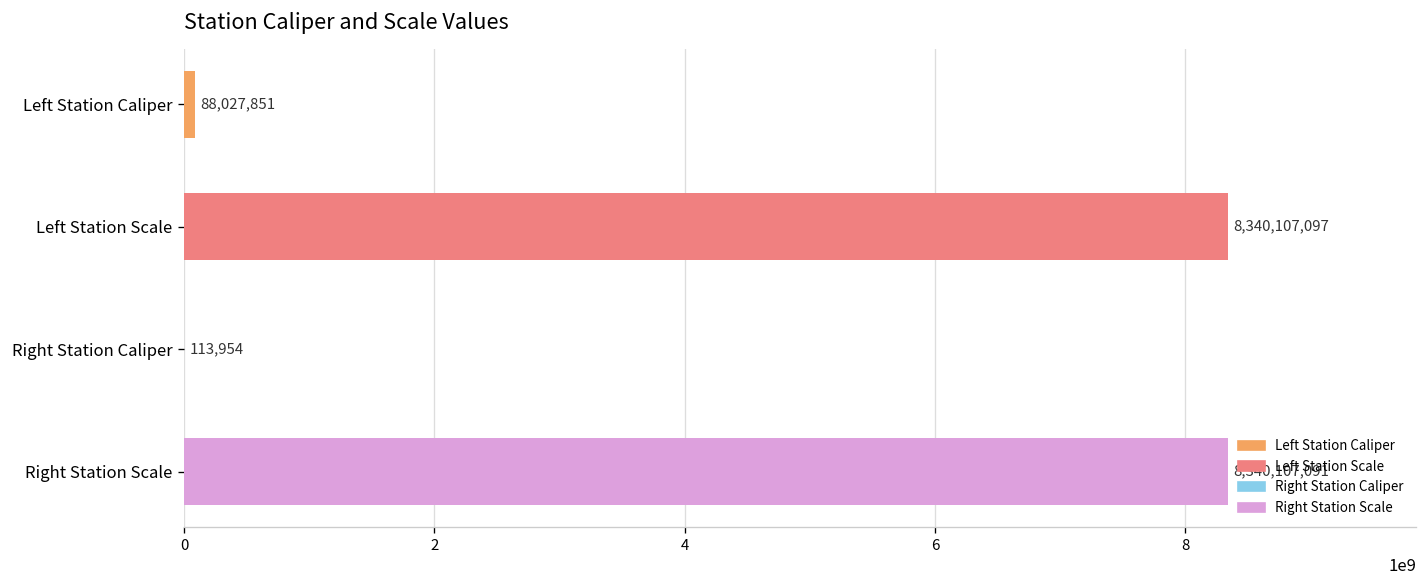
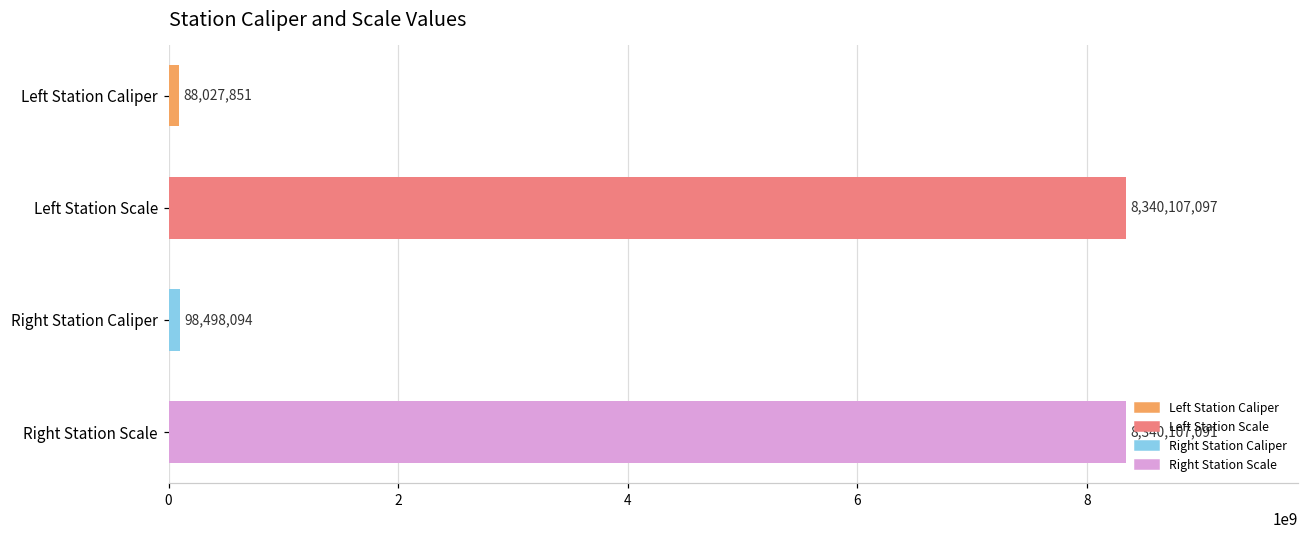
  {
    "Left Station Caliper": "88,027,851",
    "Left Station Scale": "8,340,107,097",
-   "Right Station Caliper": "113,954",
+   "Right Station Caliper": "98,498,094",
    "Right Station Scale": "8,340,107,091"
  }
